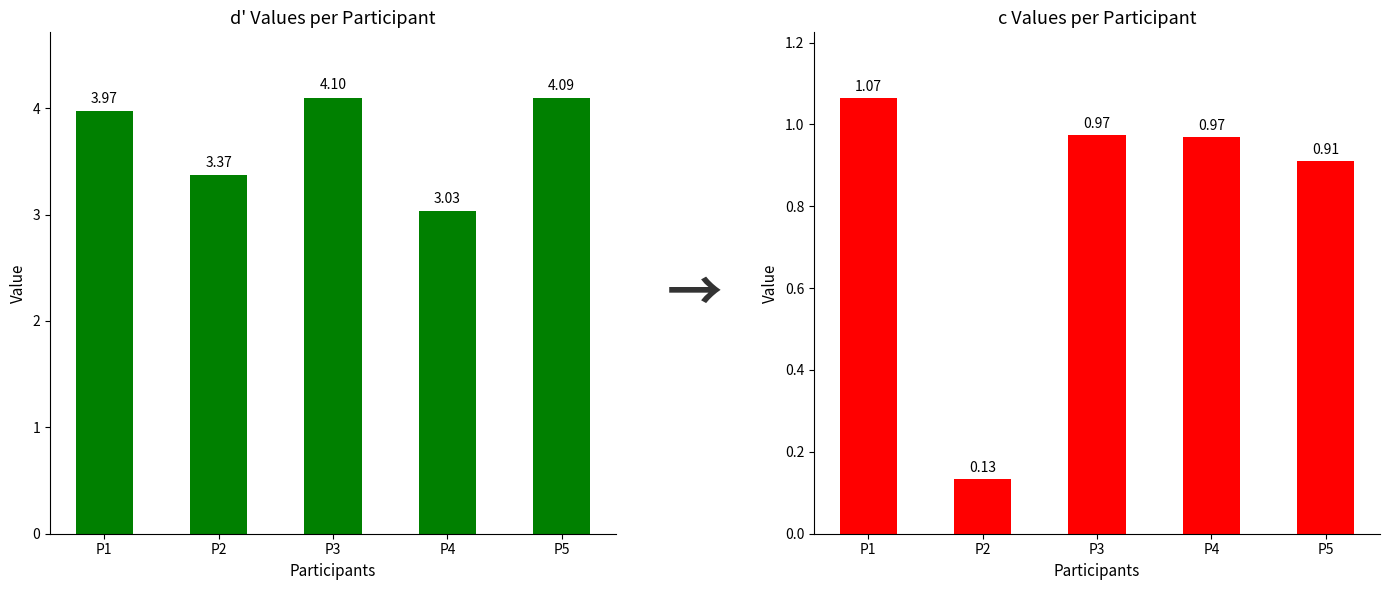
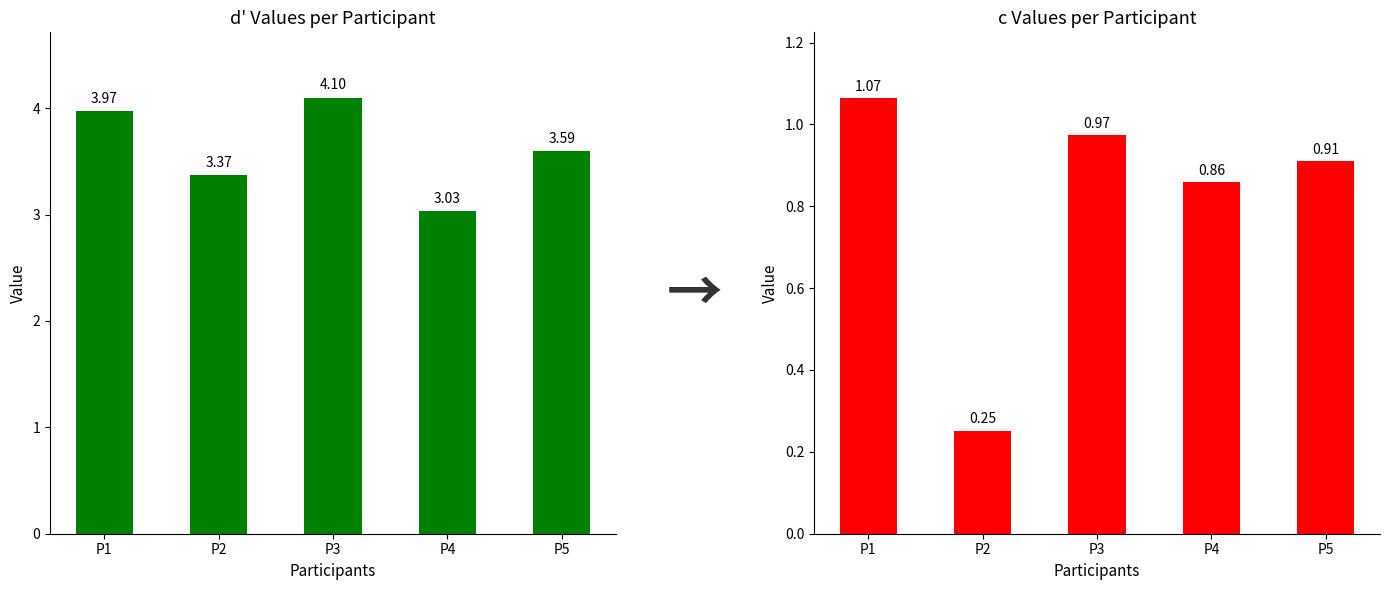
  {
    "d' Values per Participant": {
      "P1": 3.97,
      "P2": 3.37,
      "P3": 4.10,
      "P4": 3.03,
-     "P5": 4.09
+     "P5": 3.59
    },
    "c Values per Participant": {
      "P1": 1.07,
-     "P2": 0.13,
+     "P2": 0.25,
      "P3": 0.97,
-     "P4": 0.97,
+     "P4": 0.86,
      "P5": 0.91
    }
  }
